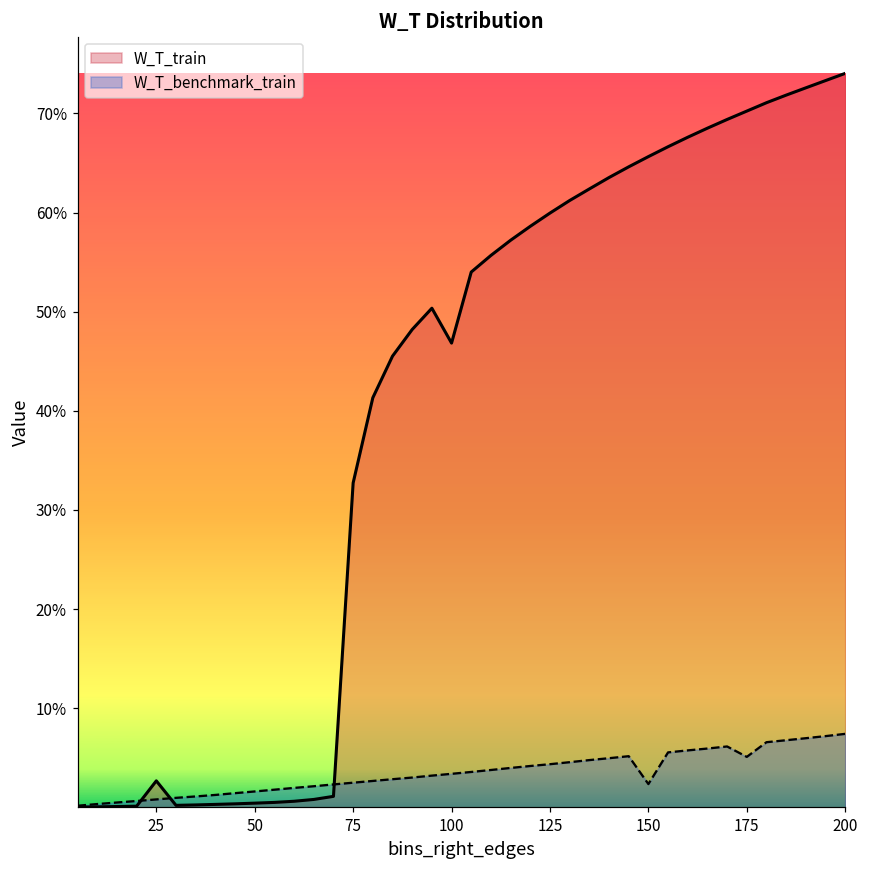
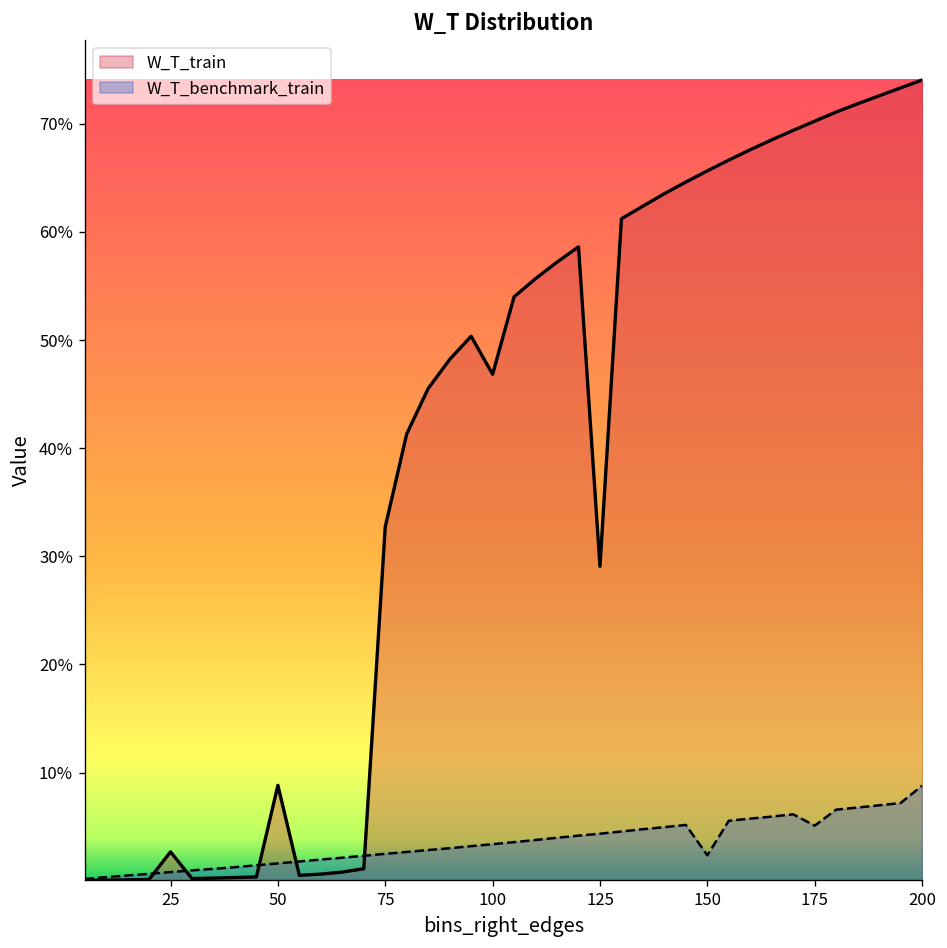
  {
    "W_T_train": {
      "25": "3%",
-     "50": "0%",
+     "50": "9%",
      "75": "33%",
      "100": "47%",
-     "125": "60%",
+     "125": "29%",
      "150": "66%",
      "175": "70%",
      "200": "74%"
    },
    "W_T_benchmark_train": {
      "25": "1%",
      "50": "2%",
      "75": "2%",
      "100": "3%",
      "125": "4%",
      "150": "2%",
      "175": "5%",
-     "200": "7%"
+     "200": "9%"
    }
  }
